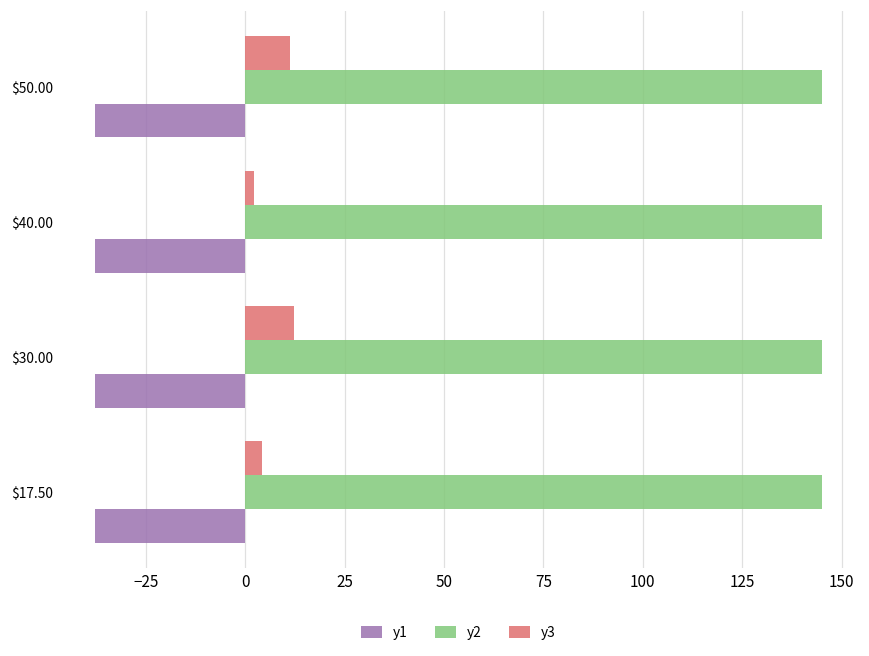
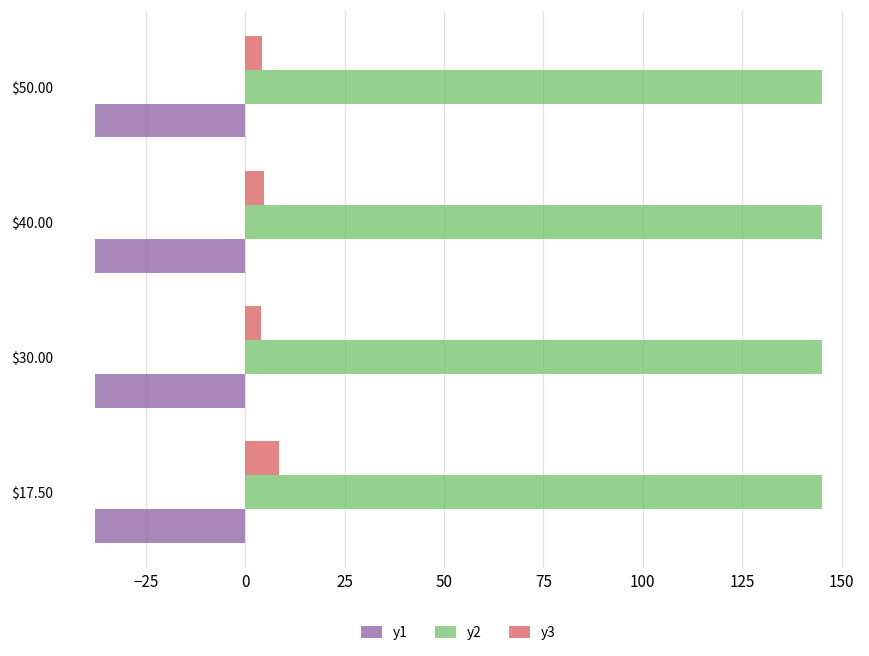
  {
    "y1": {
      "$50.00": -38,
      "$40.00": -38,
      "$30.00": -38,
      "$17.50": -38
    },
    "y2": {
      "$50.00": 145,
      "$40.00": 145,
      "$30.00": 145,
      "$17.50": 145
    },
    "y3": {
-     "$50.00": 11,
-     "$40.00": 2,
-     "$30.00": 12,
-     "$17.50": 4
+     "$50.00": 4,
+     "$40.00": 5,
+     "$30.00": 4,
+     "$17.50": 9
    }
  }
